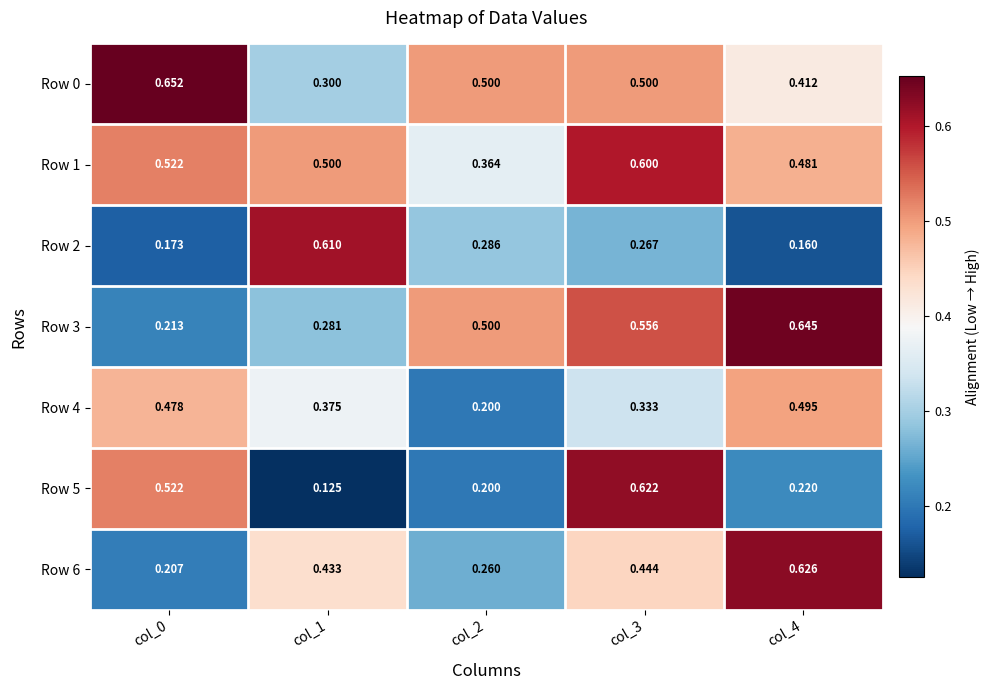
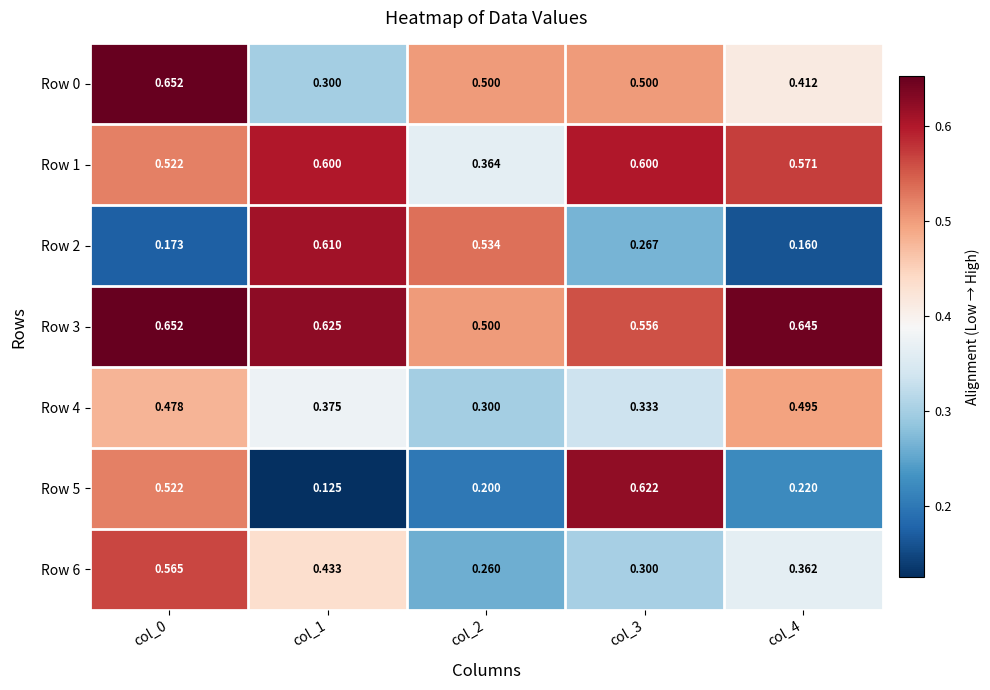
  {
    "Row 0": {
      "col_0": 0.652,
      "col_1": 0.300,
      "col_2": 0.500,
      "col_3": 0.500,
      "col_4": 0.412
    },
    "Row 1": {
      "col_0": 0.522,
-     "col_1": 0.500,
+     "col_1": 0.600,
      "col_2": 0.364,
      "col_3": 0.600,
-     "col_4": 0.481
+     "col_4": 0.571
    },
    "Row 2": {
      "col_0": 0.173,
      "col_1": 0.610,
-     "col_2": 0.286,
+     "col_2": 0.534,
      "col_3": 0.267,
      "col_4": 0.160
    },
    "Row 3": {
-     "col_0": 0.213,
-     "col_1": 0.281,
+     "col_0": 0.652,
+     "col_1": 0.625,
      "col_2": 0.500,
      "col_3": 0.556,
      "col_4": 0.645
    },
    "Row 4": {
      "col_0": 0.478,
      "col_1": 0.375,
-     "col_2": 0.200,
+     "col_2": 0.300,
      "col_3": 0.333,
      "col_4": 0.495
    },
    "Row 5": {
      "col_0": 0.522,
      "col_1": 0.125,
      "col_2": 0.200,
      "col_3": 0.622,
      "col_4": 0.220
    },
    "Row 6": {
-     "col_0": 0.207,
+     "col_0": 0.565,
      "col_1": 0.433,
      "col_2": 0.260,
-     "col_3": 0.444,
-     "col_4": 0.626
+     "col_3": 0.300,
+     "col_4": 0.362
    }
  }
